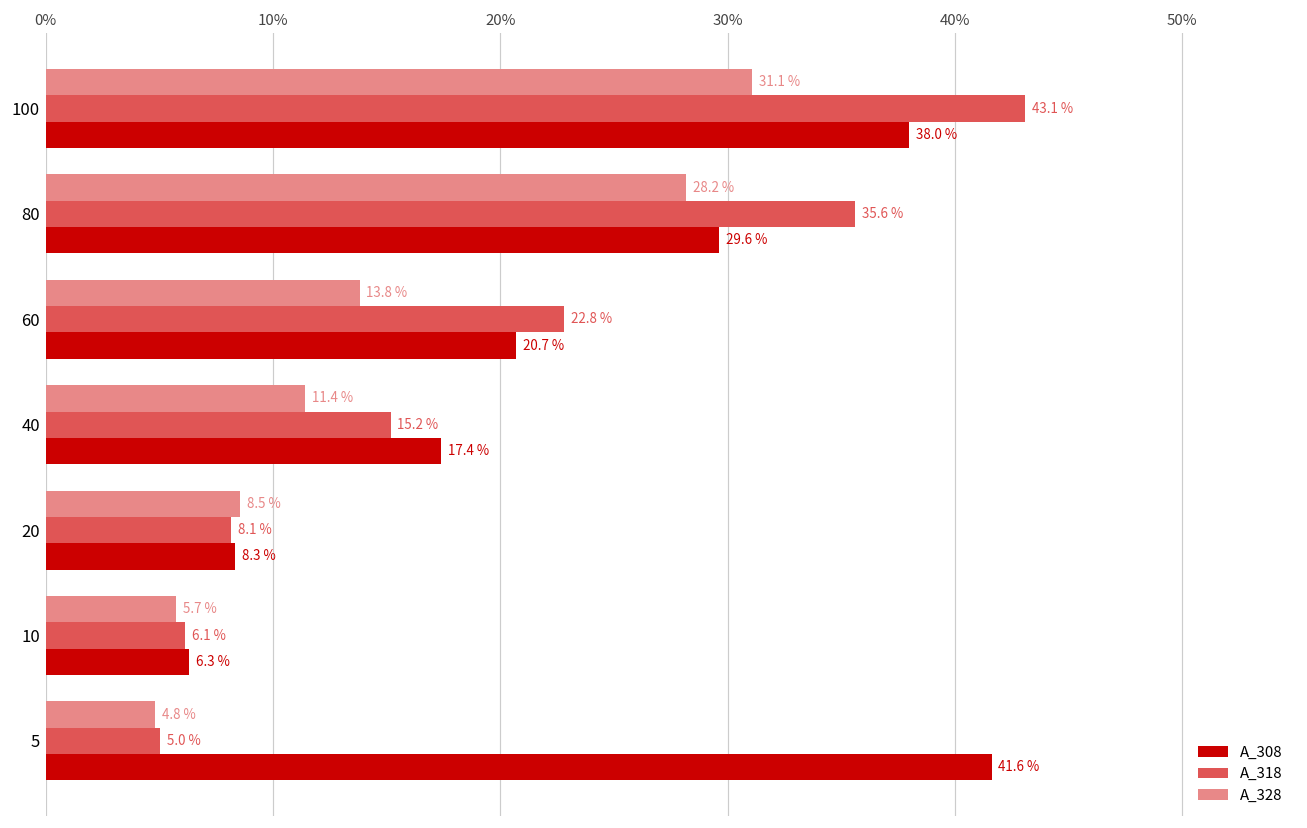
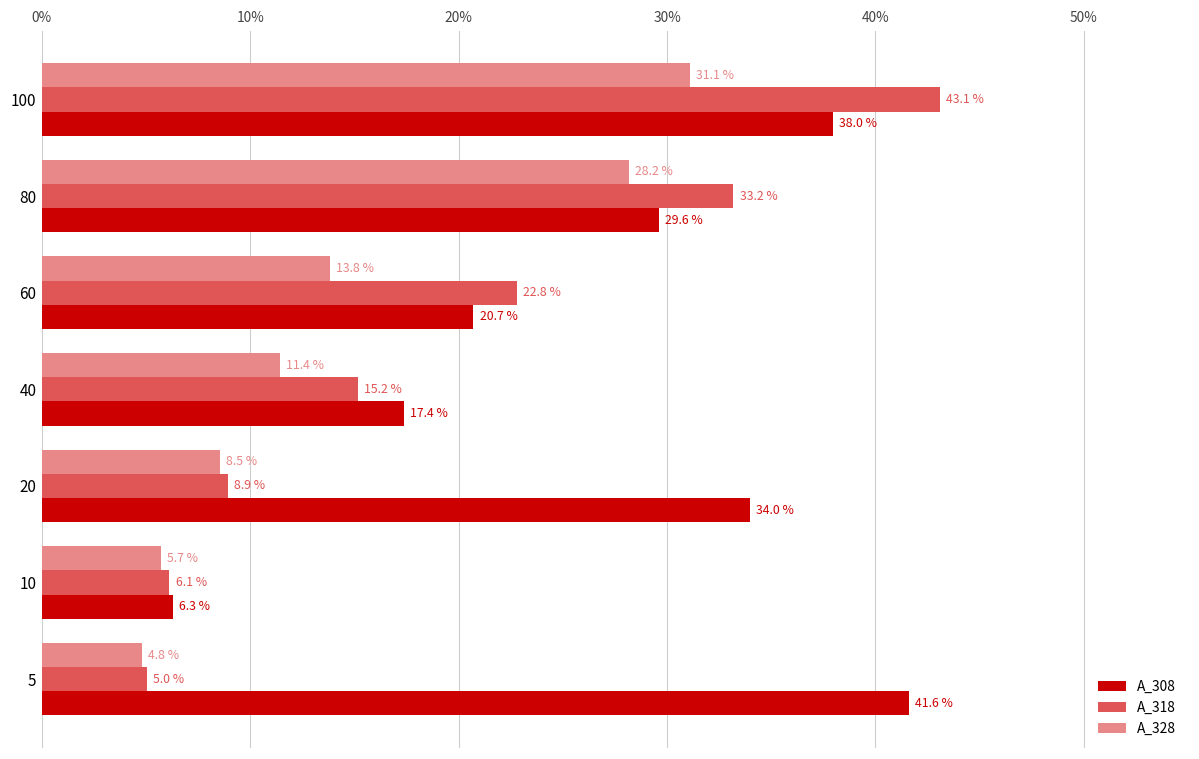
  {
    "A_308": {
      "100": "38.0 %",
      "80": "29.6 %",
      "60": "20.7 %",
      "40": "17.4 %",
-     "20": "8.3 %",
+     "20": "34.0 %",
      "10": "6.3 %",
      "5": "41.6 %"
    },
    "A_318": {
      "100": "43.1 %",
-     "80": "35.6 %",
+     "80": "33.2 %",
      "60": "22.8 %",
      "40": "15.2 %",
-     "20": "8.1 %",
+     "20": "8.9 %",
      "10": "6.1 %",
      "5": "5.0 %"
    },
    "A_328": {
      "100": "31.1 %",
      "80": "28.2 %",
      "60": "13.8 %",
      "40": "11.4 %",
      "20": "8.5 %",
      "10": "5.7 %",
      "5": "4.8 %"
    }
  }
